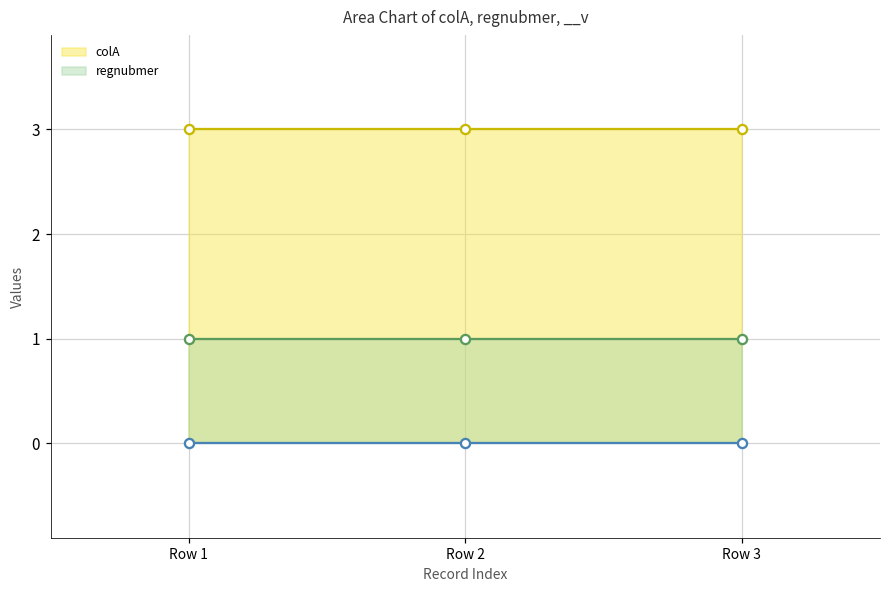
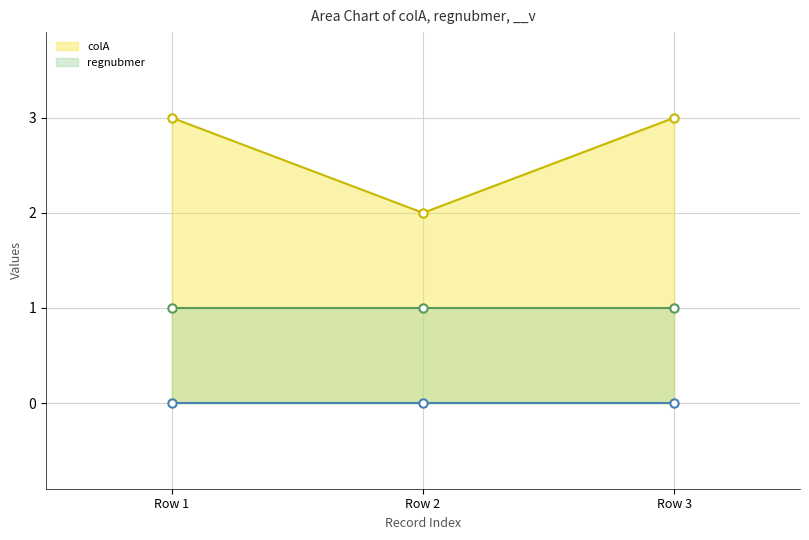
  {
    "colA": {
      "Row 1": 3,
-     "Row 2": 3,
+     "Row 2": 2,
      "Row 3": 3
    },
    "regnubmer": {
      "Row 1": 1,
      "Row 2": 1,
      "Row 3": 1
    }
  }
